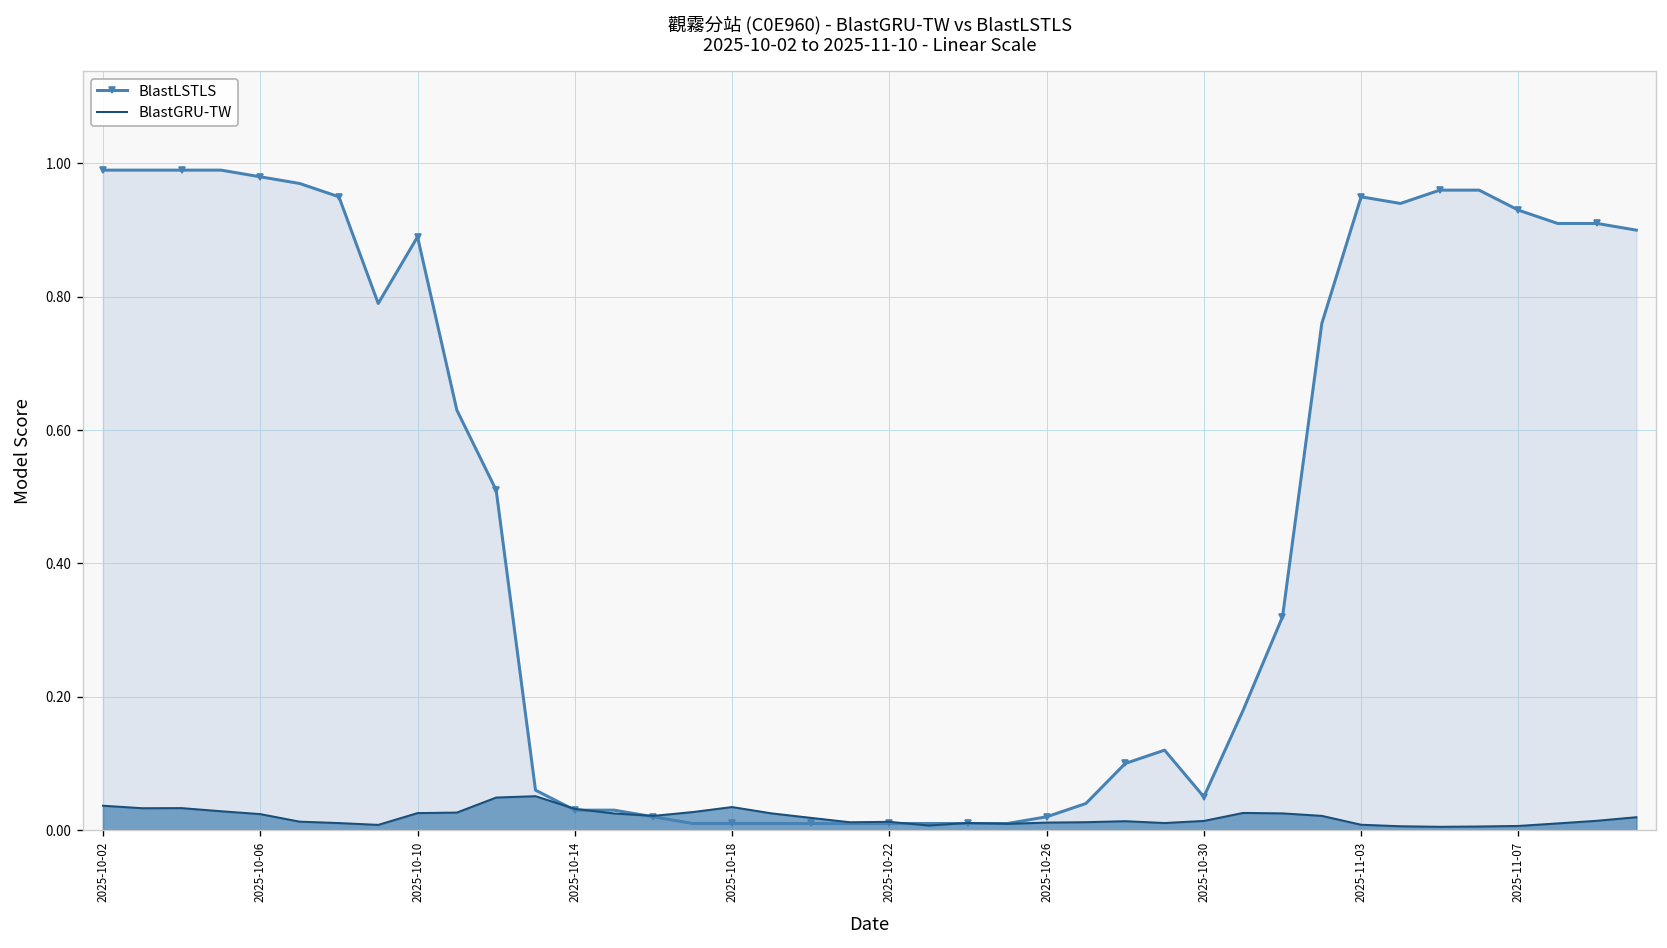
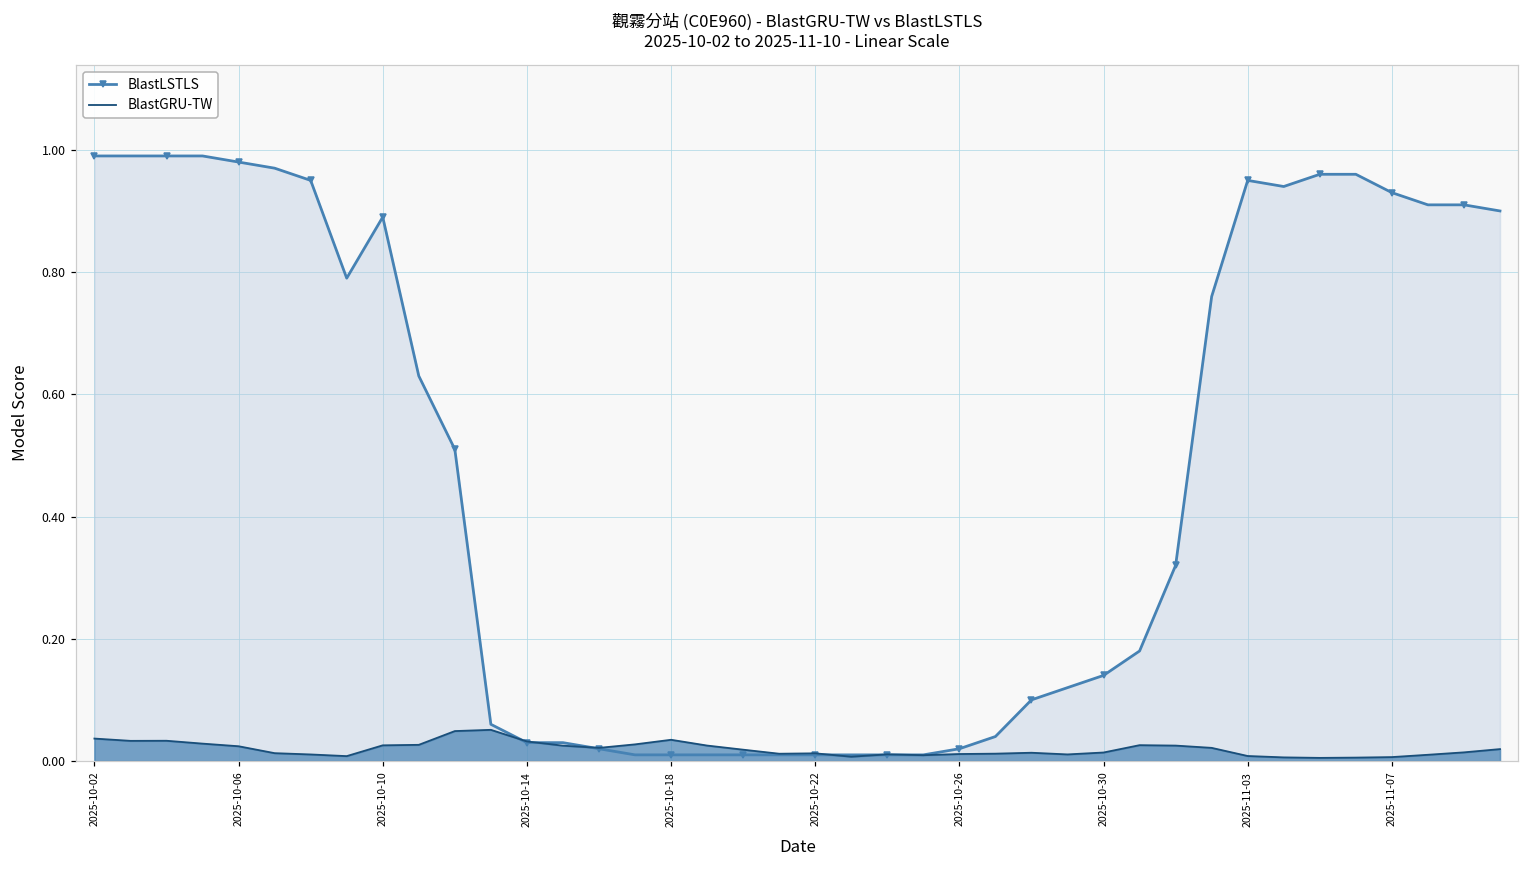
  {
    "BlastLSTLS": {
      "2025-10-02": 0.99,
      "2025-10-06": 0.98,
      "2025-10-10": 0.89,
      "2025-10-18": 0.01,
      "2025-10-26": 0.02,
-     "2025-10-30": 0.05,
+     "2025-10-30": 0.14,
      "2025-11-03": 0.95,
      "2025-11-07": 0.93
    },
    "BlastGRU-TW": {
      "2025-10-02": 0.04,
      "2025-10-06": 0.02,
      "2025-10-10": 0.03,
      "2025-10-18": 0.03,
      "2025-10-26": 0.01,
      "2025-10-30": 0.01,
      "2025-11-03": 0.01,
      "2025-11-07": 0.01
    }
  }
